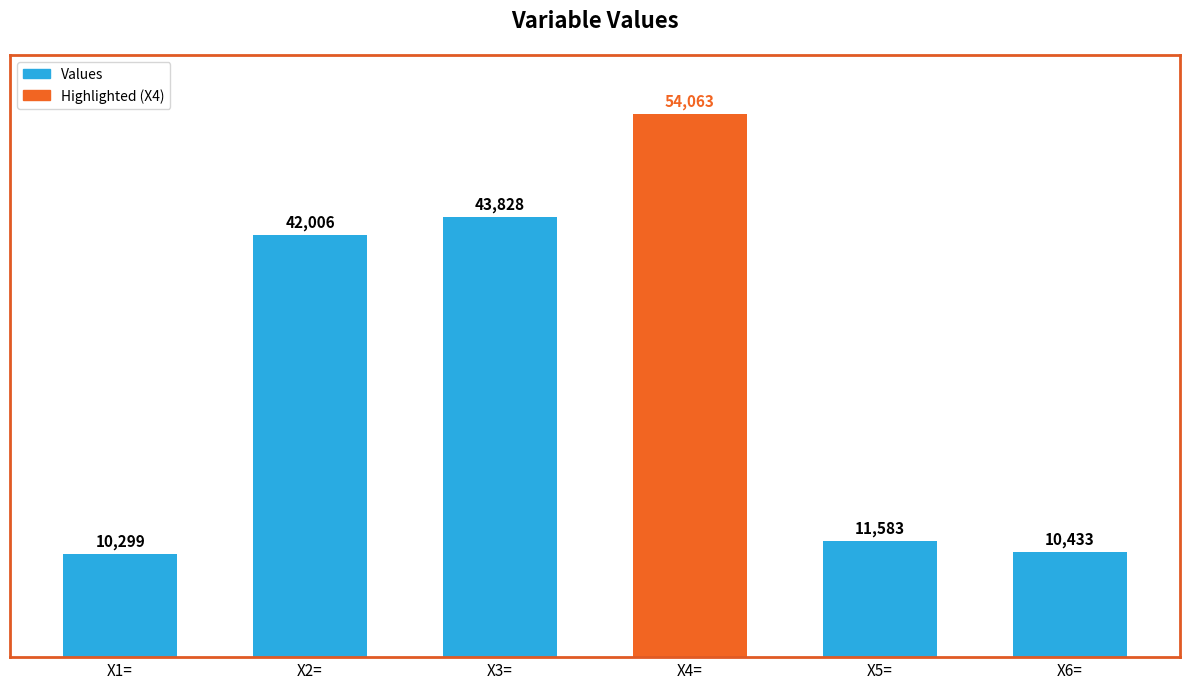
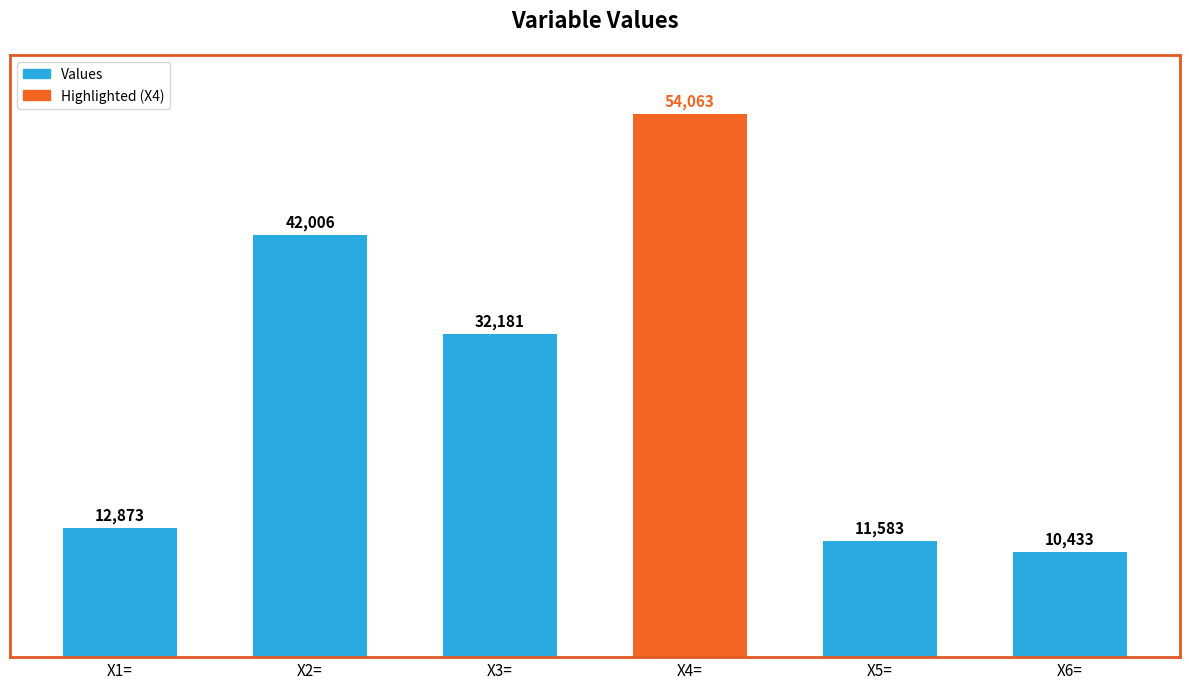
  {
-   "X1=": "10,299",
+   "X1=": "12,873",
    "X2=": "42,006",
-   "X3=": "43,828",
+   "X3=": "32,181",
    "X4=": "54,063",
    "X5=": "11,583",
    "X6=": "10,433"
  }
